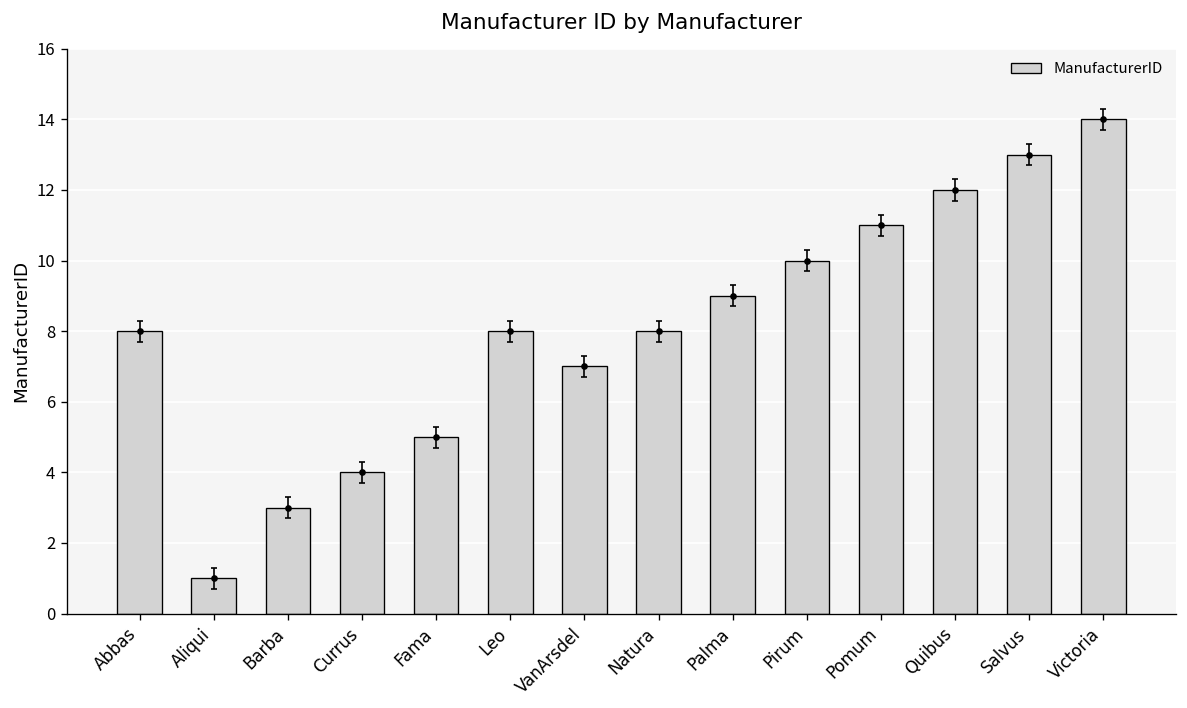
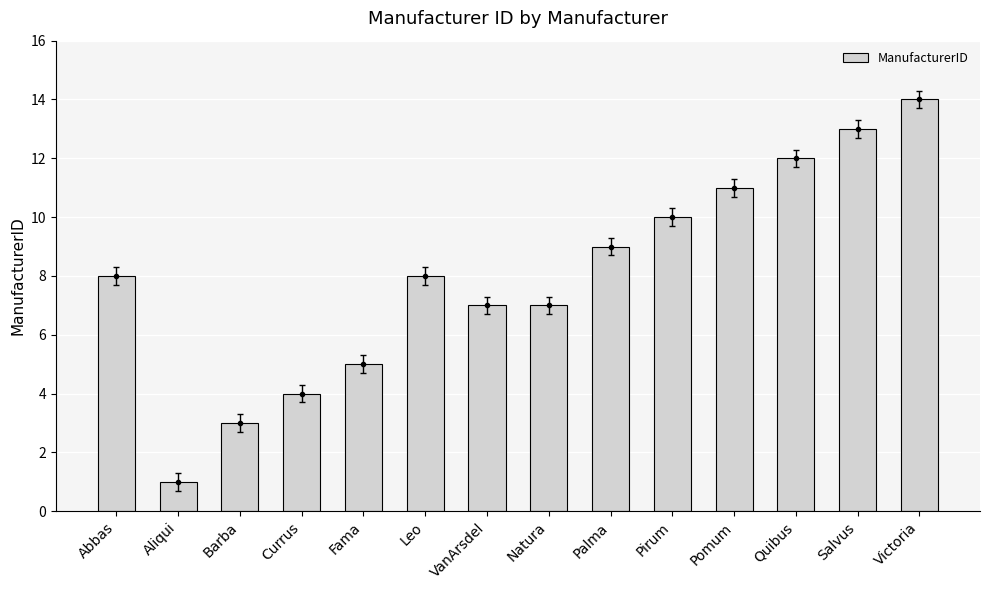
  {
    "ManufacturerID": {
      "Abbas": 8,
      "Aliqui": 1,
      "Barba": 3,
      "Currus": 4,
      "Fama": 5,
      "Leo": 8,
      "VanArsdel": 7,
-     "Natura": 8,
+     "Natura": 7,
      "Palma": 9,
      "Pirum": 10,
      "Pomum": 11,
      "Quibus": 12,
      "Salvus": 13,
      "Victoria": 14
    }
  }
